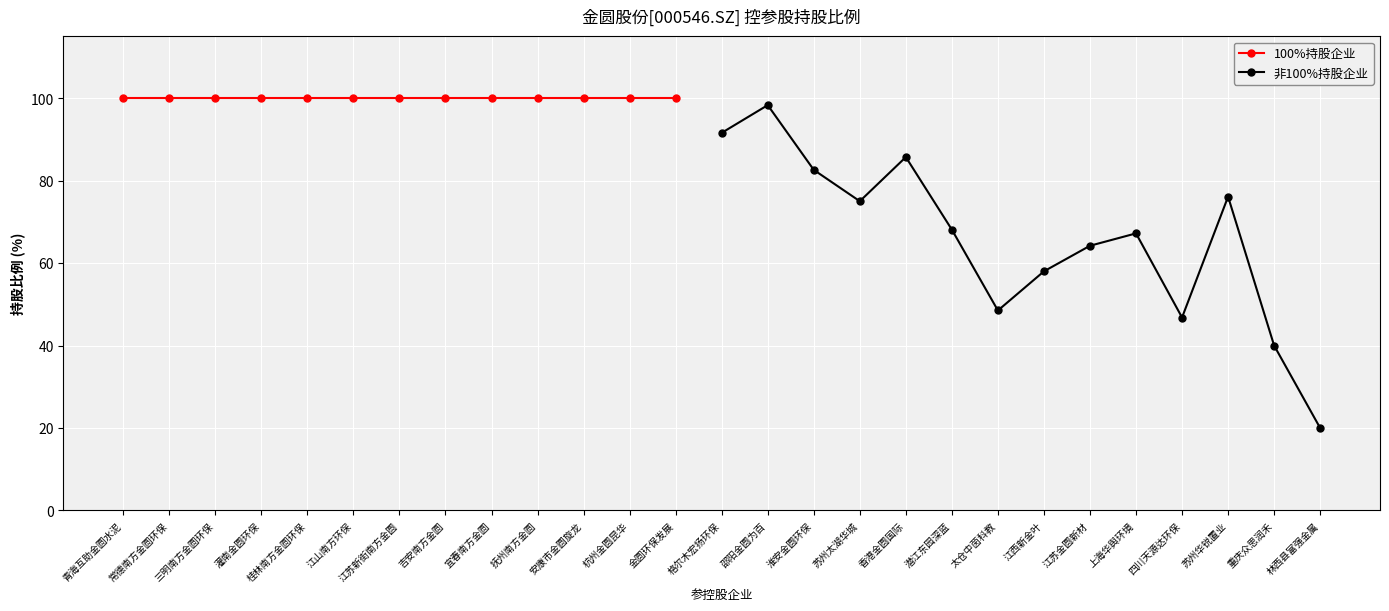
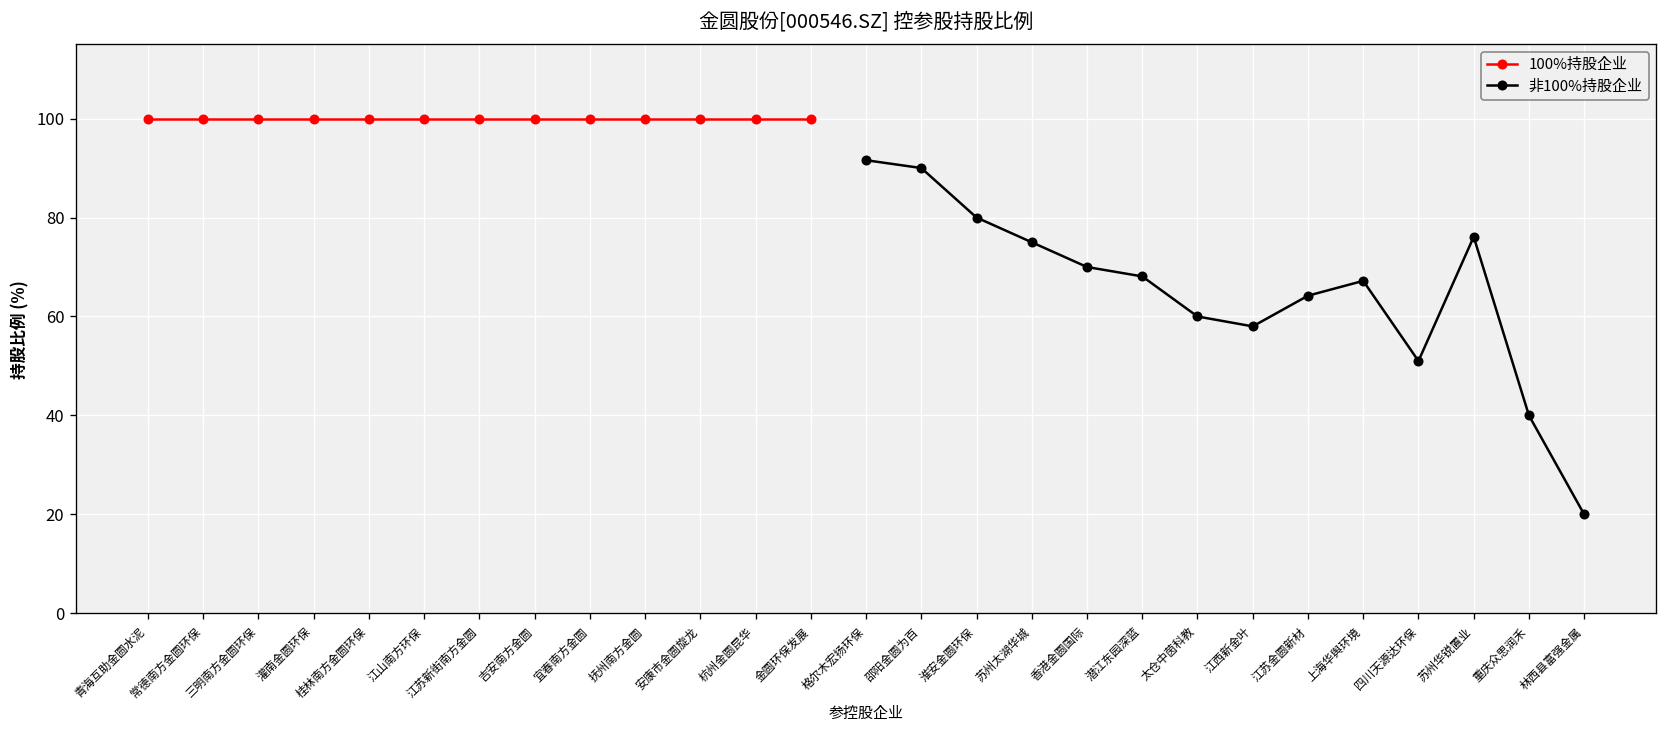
  {
    "100%持股企业": {
      "青海互助金圆水泥": 100,
      "常德南方金圆环保": 100,
      "三明南方金圆环保": 100,
      "灌南金圆环保": 100,
      "桂林南方金圆环保": 100,
      "江山南方环保": 100,
      "江苏新街南方金圆": 100,
      "吉安南方金圆": 100,
      "宜春南方金圆": 100,
      "抚州南方金圆": 100,
      "安康市金圆旋龙": 100,
      "杭州金圆昆华": 100,
      "金圆环保发展": 100
    },
    "非100%持股企业": {
      "格尔木宏扬环保": 92,
-     "邵阳金圆为百": 98,
-     "淮安金圆环保": 83,
+     "邵阳金圆为百": 90,
+     "淮安金圆环保": 80,
      "苏州太湖华城": 75,
-     "香港金圆国际": 86,
+     "香港金圆国际": 70,
      "潜江东园深蓝": 68,
-     "太仓中茵科教": 49,
+     "太仓中茵科教": 60,
      "江西新金叶": 58,
      "江苏金圆新材": 64,
      "上海华舆环境": 67,
-     "四川天源达环保": 47,
+     "四川天源达环保": 51,
      "苏州华锐置业": 76,
      "重庆众思润禾": 40,
      "林西县富强金属": 20
    }
  }
